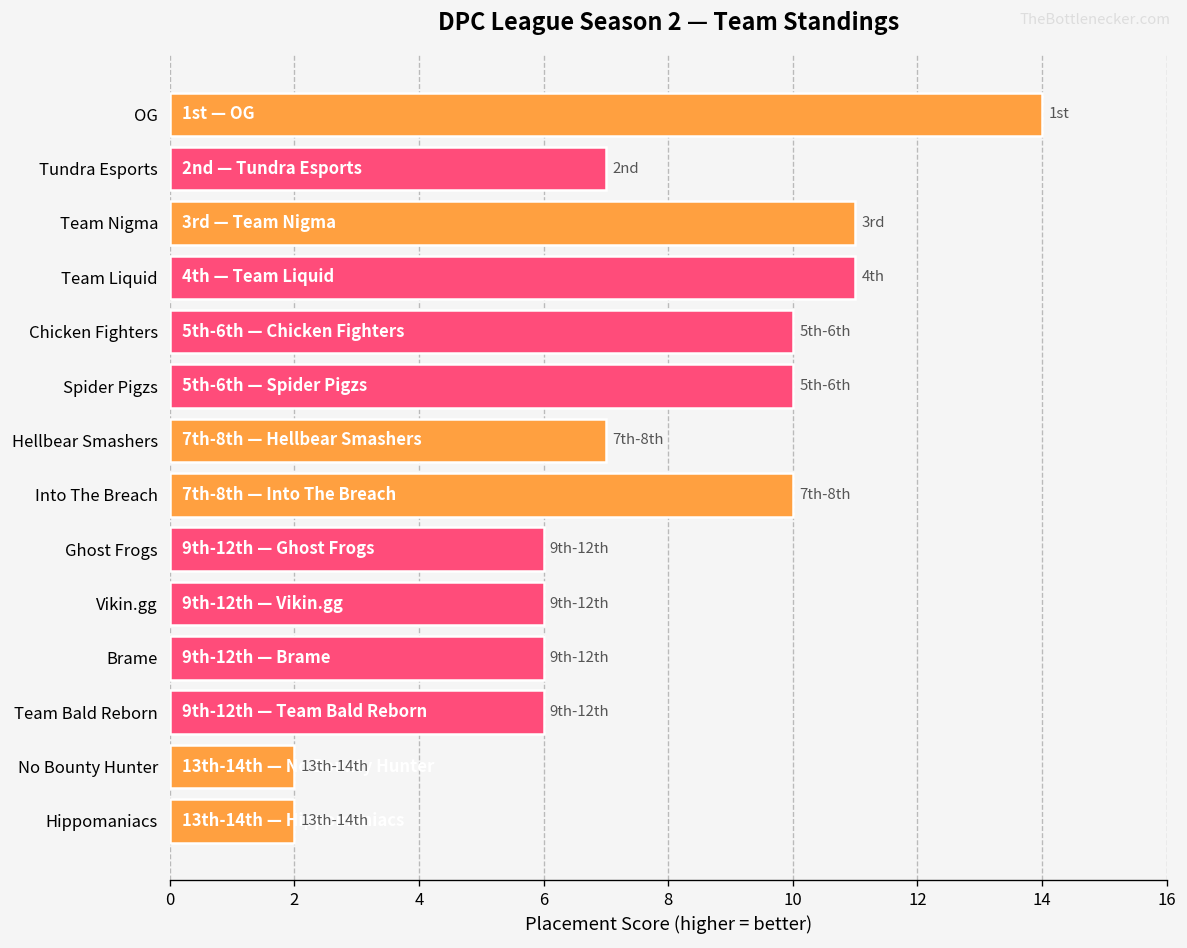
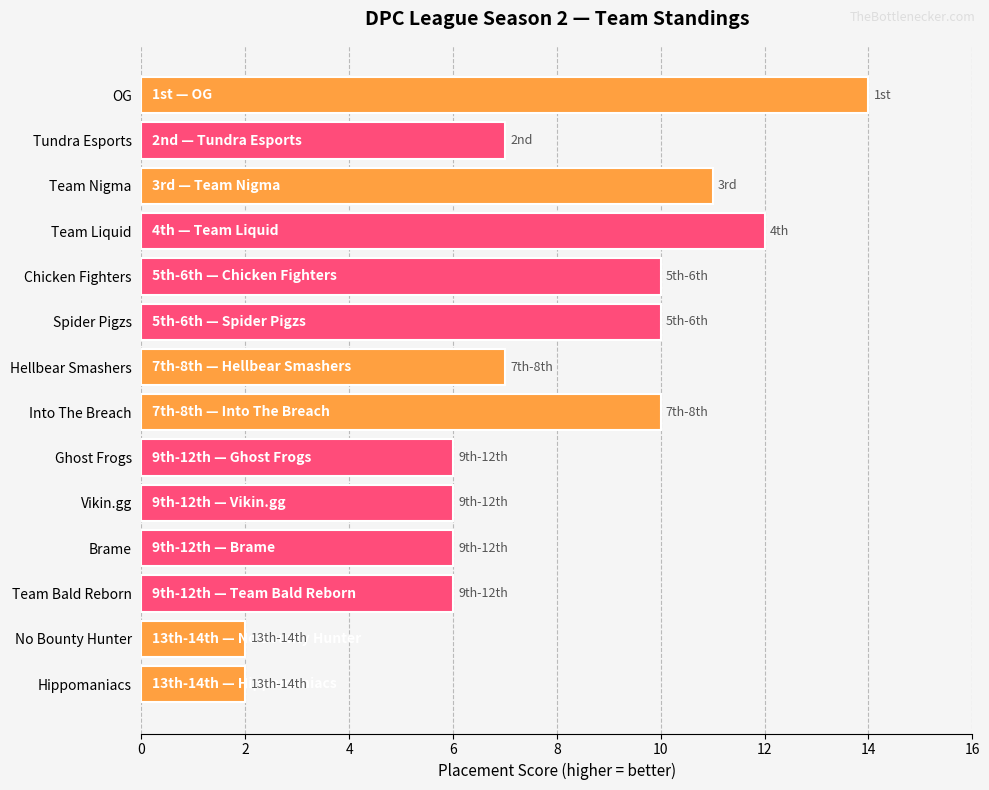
  {
-   "Team Liquid": 11.0
+   "Team Liquid": 12.0
  }
